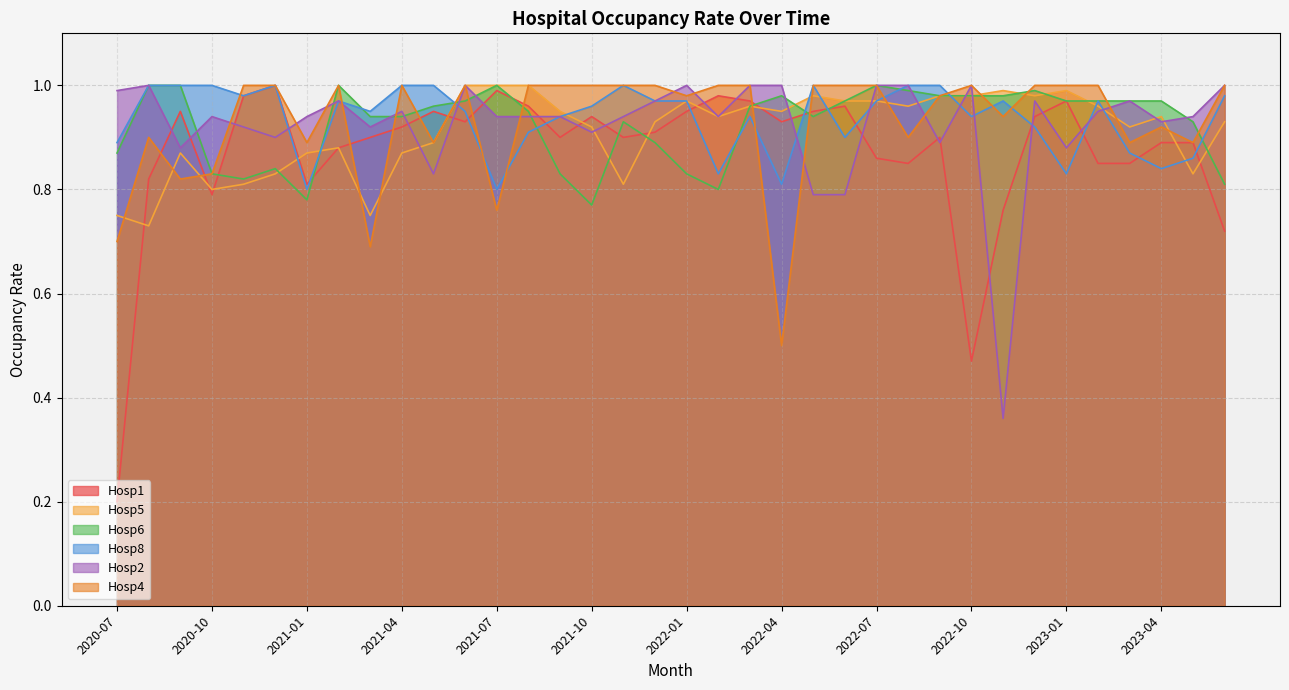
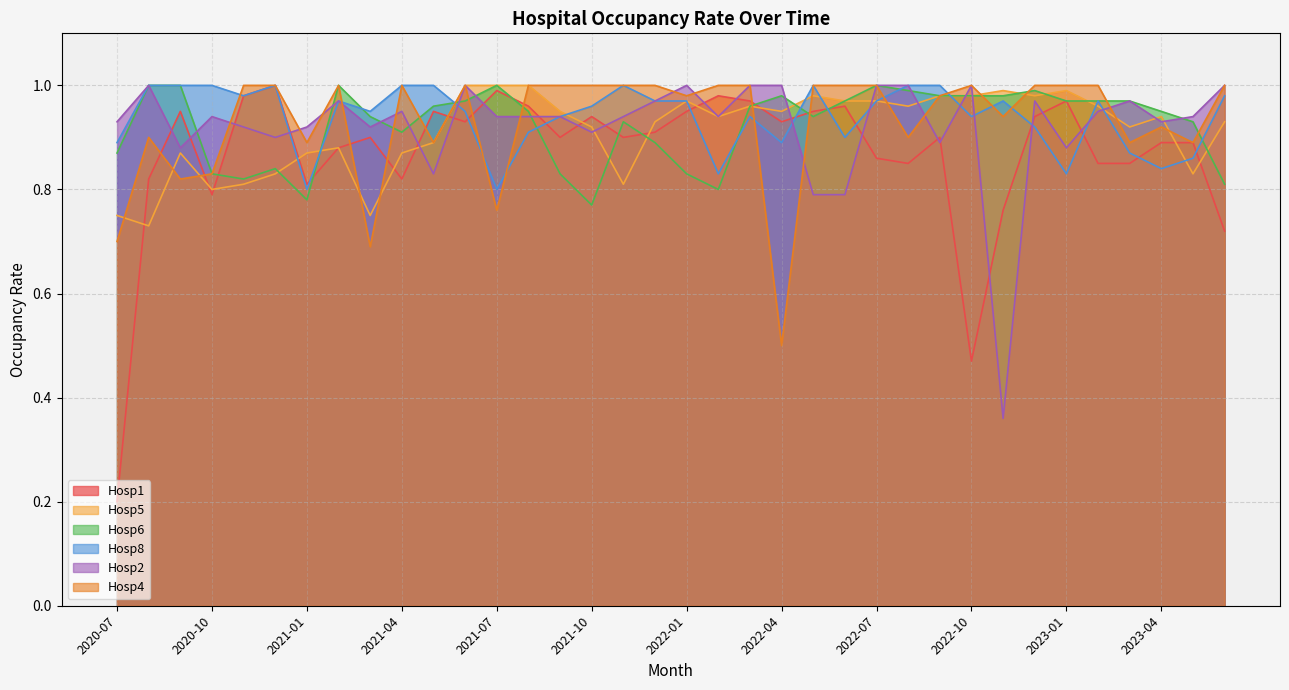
  {
    "Hosp1": {
      "2020-10": 0.79,
      "2021-01": 0.81,
-     "2021-04": 0.92,
+     "2021-04": 0.82,
      "2021-07": 0.99,
      "2021-10": 0.94,
      "2022-01": 0.95,
      "2022-04": 0.93,
      "2022-07": 0.86,
      "2022-10": 0.47,
      "2023-04": 0.89
    },
    "Hosp6": {
      "2020-07": 0.87,
      "2021-01": 0.78,
-     "2021-04": 0.94,
+     "2021-04": 0.91,
      "2021-10": 0.77,
      "2022-01": 0.83,
      "2022-04": 0.98,
-     "2023-04": 0.97
+     "2023-04": 0.95
    },
    "Hosp8": {
      "2020-07": 0.89,
      "2020-10": 1.00,
      "2021-01": 0.80,
      "2021-07": 0.80,
      "2021-10": 0.96,
-     "2022-04": 0.81,
+     "2022-04": 0.89,
      "2022-10": 0.94,
      "2023-01": 0.83,
      "2023-04": 0.84
    },
    "Hosp2": {
-     "2020-07": 0.99,
+     "2020-07": 0.93,
      "2020-10": 0.94,
-     "2021-01": 0.94,
+     "2021-01": 0.92,
      "2021-04": 0.95,
      "2021-07": 0.94,
      "2021-10": 0.91,
      "2022-01": 1.00,
      "2022-04": 1.00,
      "2023-01": 0.88,
      "2023-04": 0.93
    }
  }
